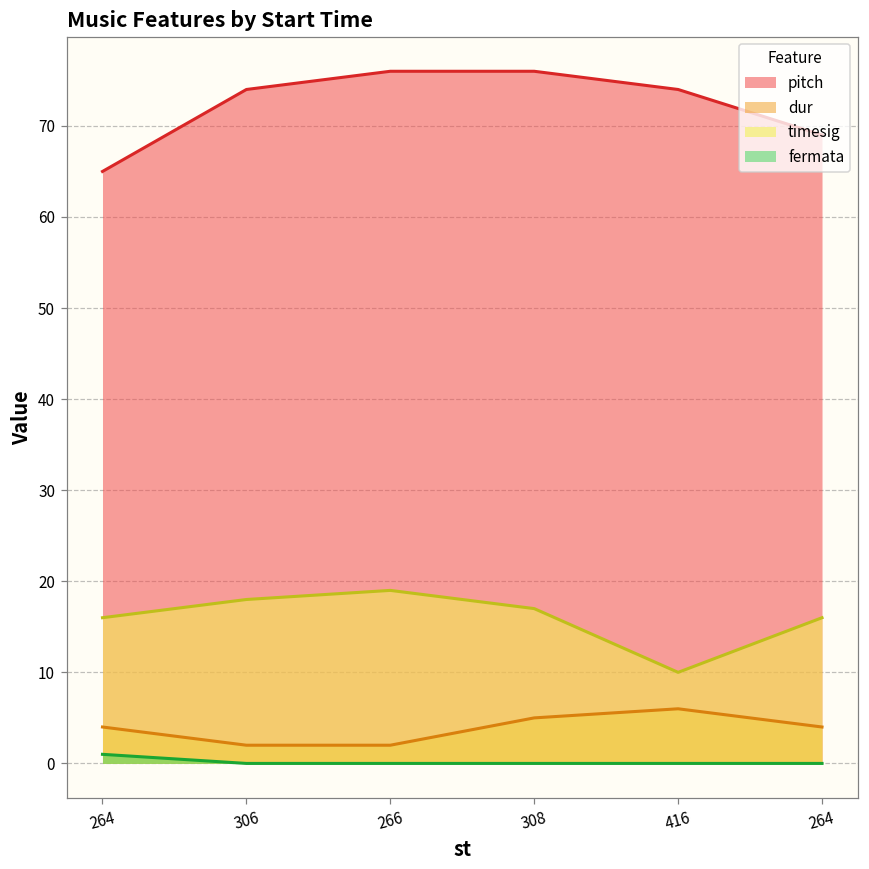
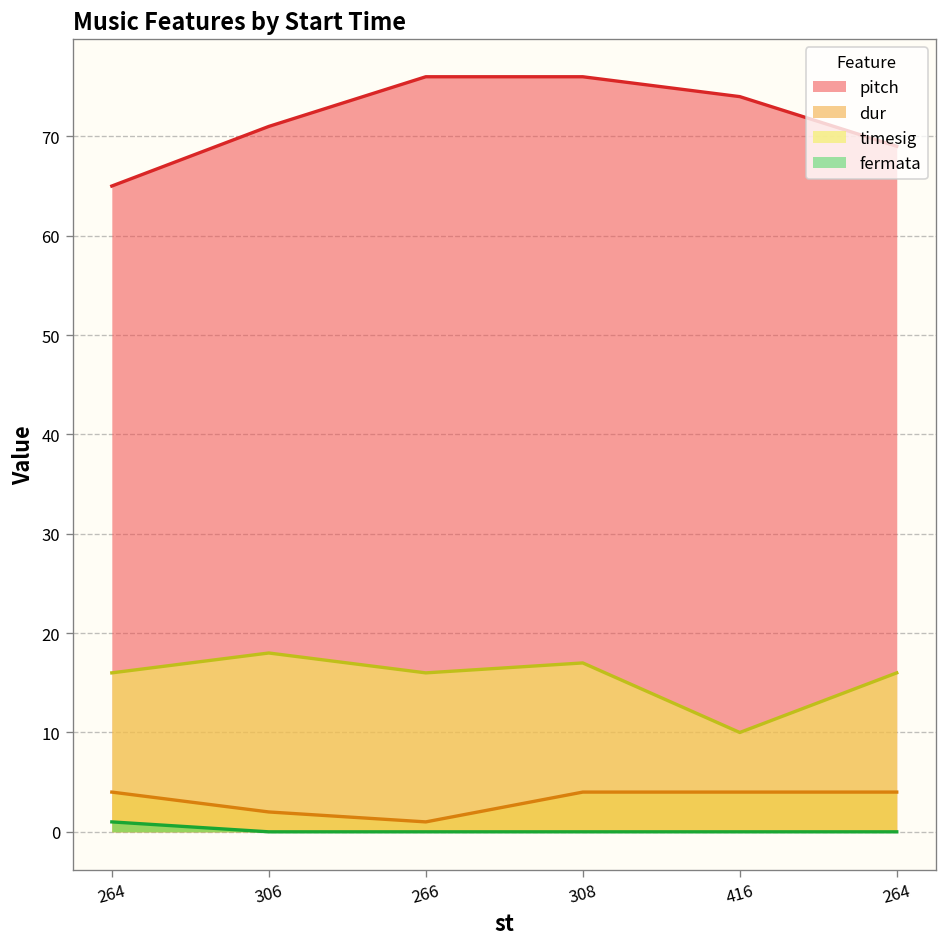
  {
    "pitch": {
-     "306": 74,
+     "306": 71,
      "266": 76,
      "308": 76,
      "416": 74
    },
    "dur": {
      "306": 2,
-     "266": 2,
-     "308": 5,
-     "416": 6
+     "266": 1,
+     "308": 4,
+     "416": 4
    },
    "timesig": {
      "306": 18,
-     "266": 19,
+     "266": 16,
      "308": 17,
      "416": 10
    },
    "fermata": {
      "306": 0,
      "266": 0,
      "308": 0,
      "416": 0
    }
  }
